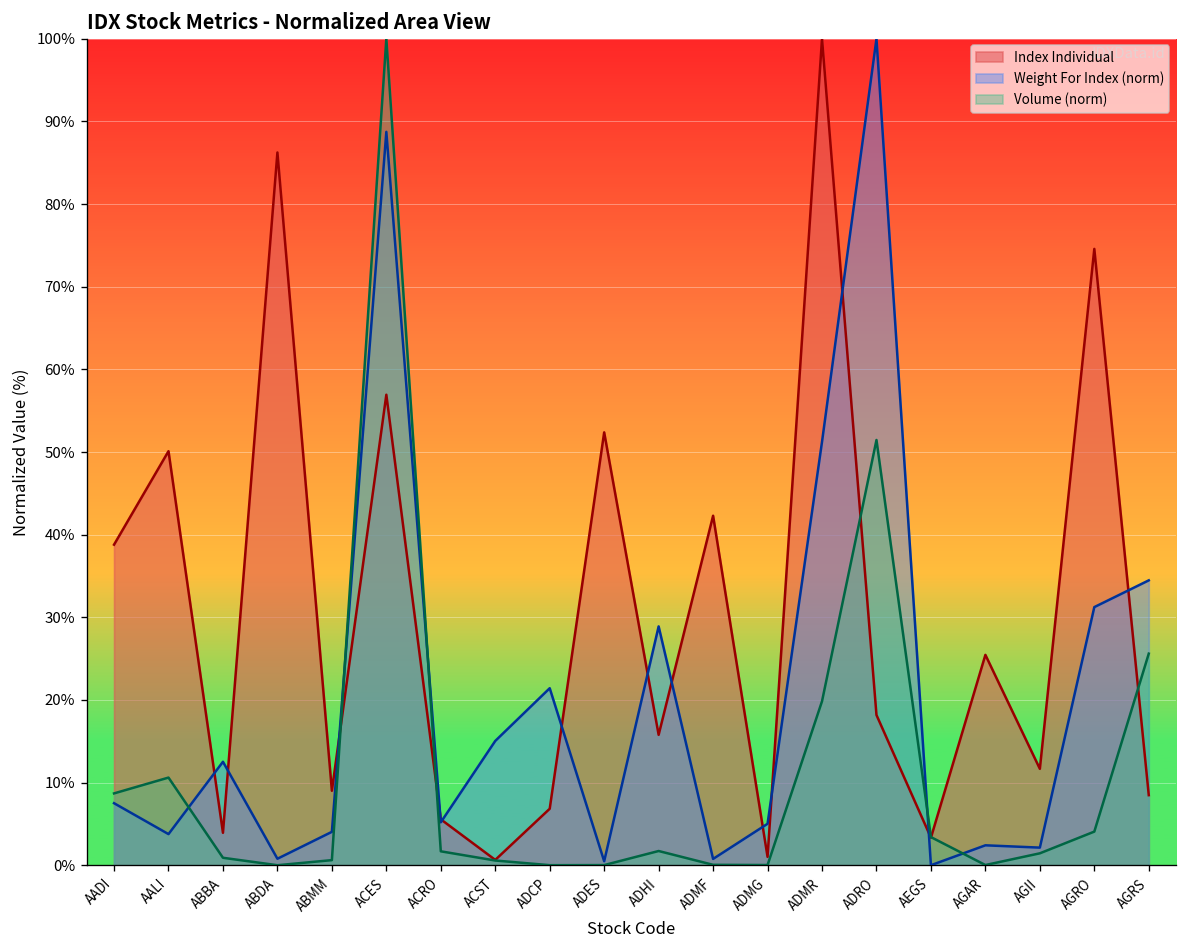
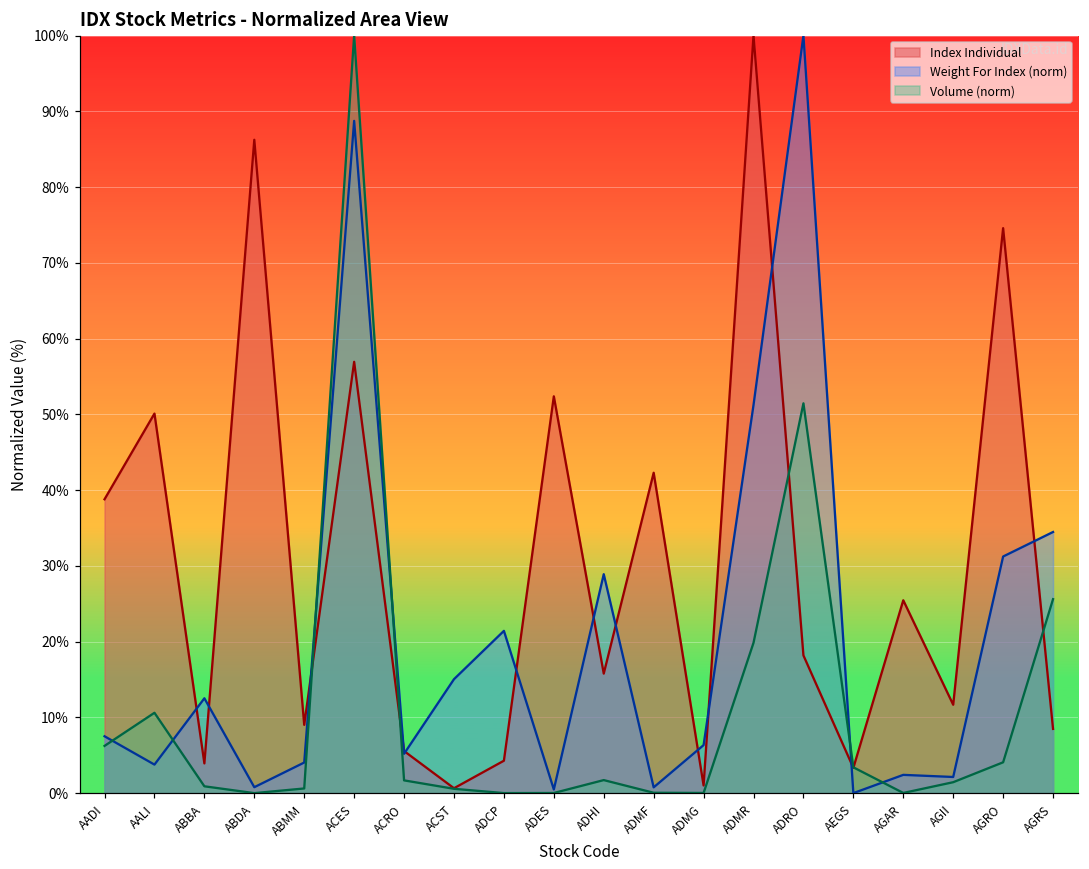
  {
    "Index Individual": {
      "AADI": "39%",
      "AALI": "50%",
      "ABBA": "4%",
      "ABDA": "86%",
      "ABMM": "9%",
      "ACES": "57%",
-     "ADCP": "7%",
+     "ADCP": "4%",
      "ADES": "52%",
      "ADHI": "16%",
      "ADMF": "42%",
      "ADMG": "1%",
      "ADMR": "100%",
      "ADRO": "18%",
      "AGAR": "25%",
      "AGII": "12%",
      "AGRO": "75%",
      "AGRS": "8%"
    },
    "Weight For Index (norm)": {
      "AADI": "8%",
      "AALI": "4%",
      "ABBA": "13%",
      "ABDA": "1%",
      "ABMM": "4%",
      "ACES": "89%",
      "ACST": "15%",
      "ADCP": "21%",
      "ADES": "0%",
      "ADHI": "29%",
      "ADMF": "1%",
-     "ADMG": "5%",
+     "ADMG": "6%",
      "ADMR": "51%",
      "ADRO": "100%",
      "AEGS": "0%",
      "AGAR": "2%",
      "AGII": "2%",
      "AGRO": "31%",
      "AGRS": "34%"
    },
    "Volume (norm)": {
-     "AADI": "9%",
+     "AADI": "6%",
      "AALI": "11%",
      "ABBA": "1%",
      "ABDA": "0%",
      "ABMM": "1%",
      "ACES": "100%",
      "ACRO": "2%",
      "ADCP": "0%",
      "ADES": "0%",
      "ADHI": "2%",
      "ADMF": "0%",
      "ADMG": "0%",
      "ADMR": "20%",
      "ADRO": "51%",
      "AGAR": "0%",
      "AGII": "1%",
      "AGRO": "4%",
      "AGRS": "26%"
    }
  }
